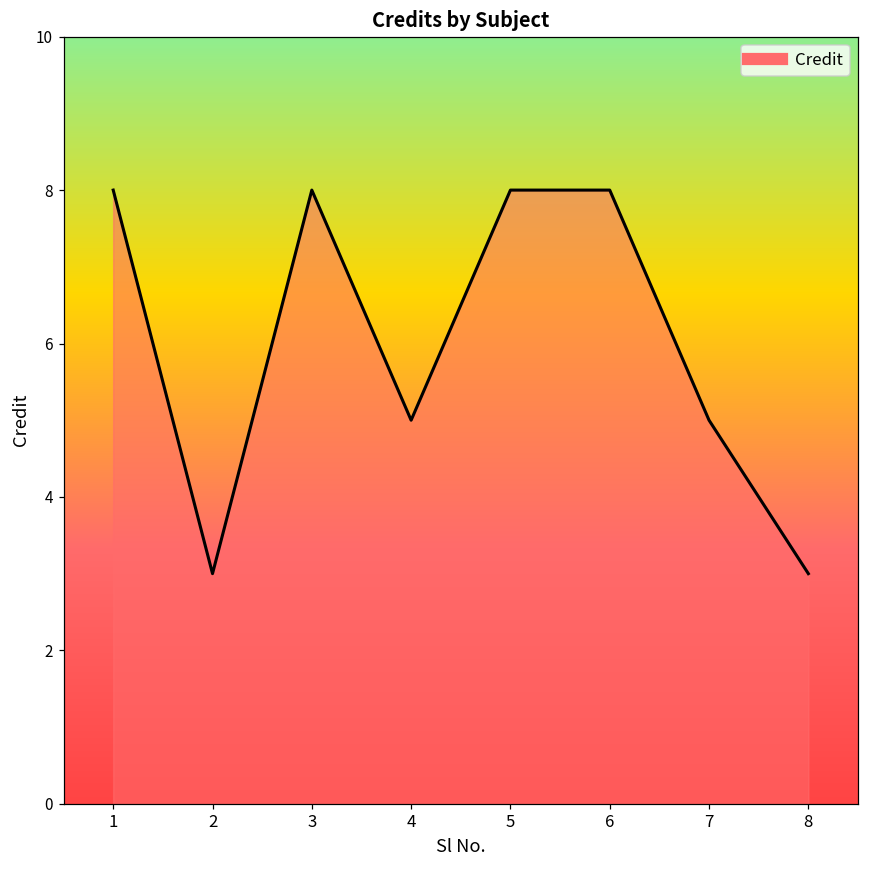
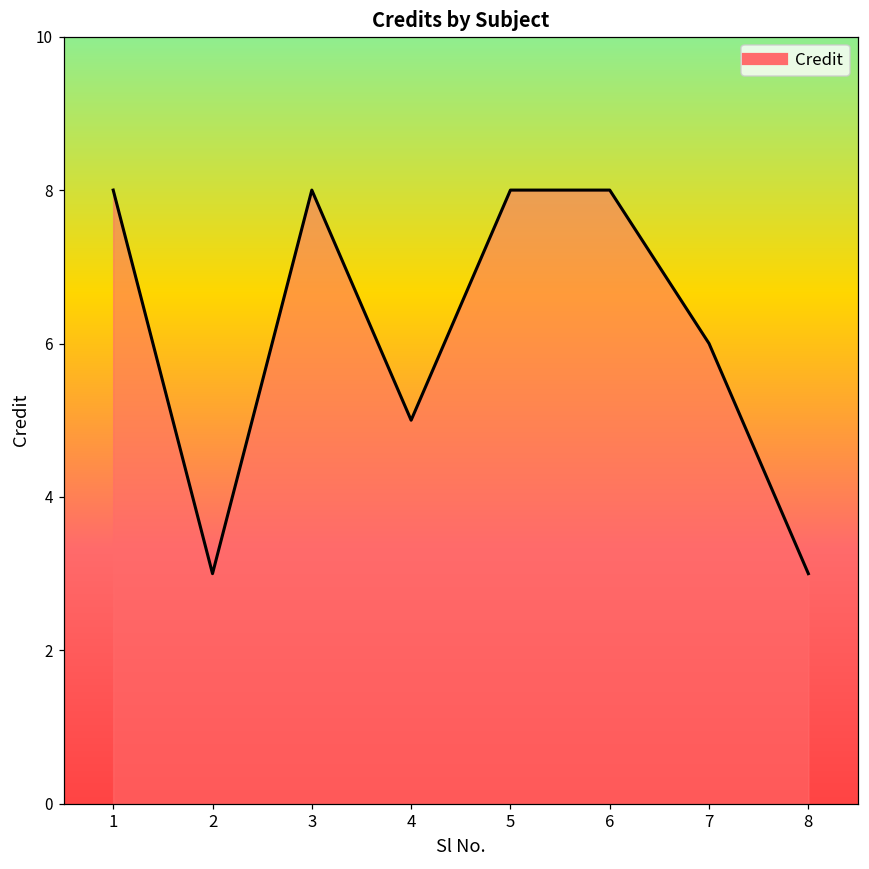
  {
    "1": 8,
    "2": 3,
    "3": 8,
    "4": 5,
    "5": 8,
    "6": 8,
-   "7": 5,
+   "7": 6,
    "8": 3
  }
